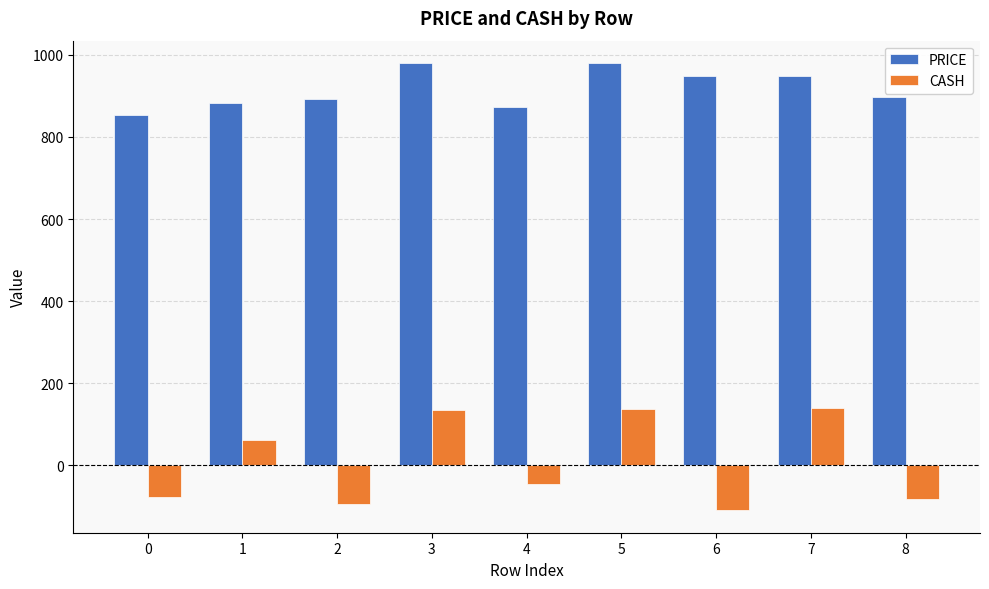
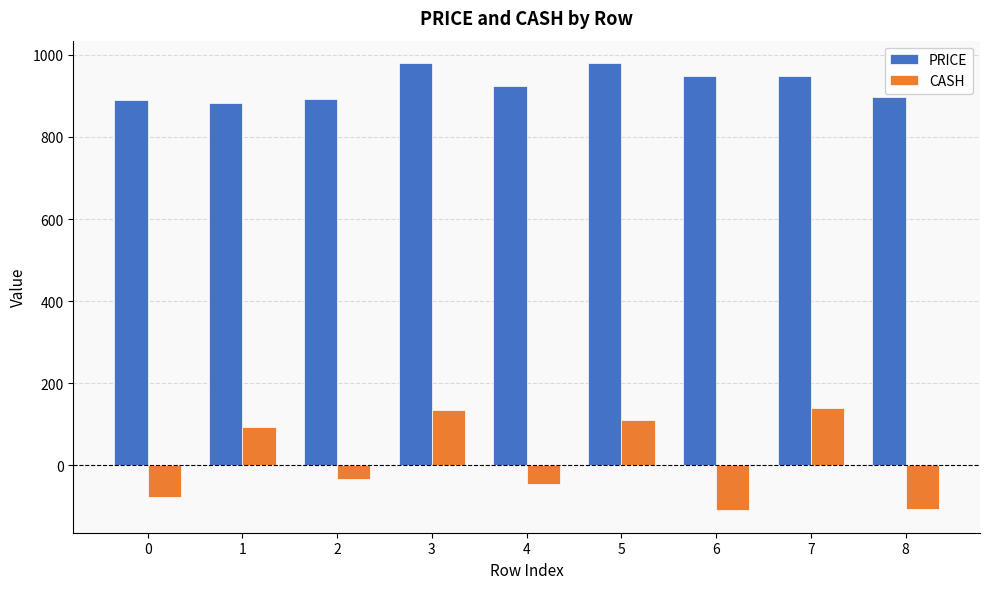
  {
    "PRICE": {
-     "0": 850,
+     "0": 890,
      "1": 880,
      "2": 890,
      "3": 980,
-     "4": 870,
+     "4": 920,
      "5": 980,
      "6": 950,
      "7": 950,
      "8": 900
    },
    "CASH": {
      "0": -80,
-     "1": 60,
-     "2": -90,
+     "1": 90,
+     "2": -30,
      "3": 130,
      "4": -50,
-     "5": 140,
+     "5": 110,
      "6": -110,
      "7": 140,
-     "8": -80
+     "8": -110
    }
  }
